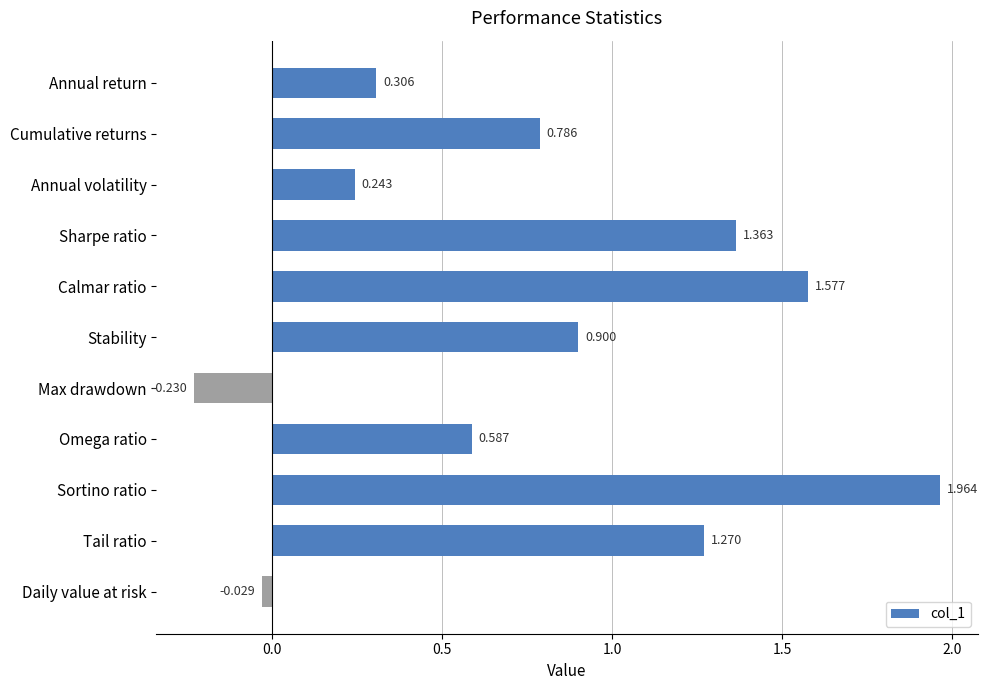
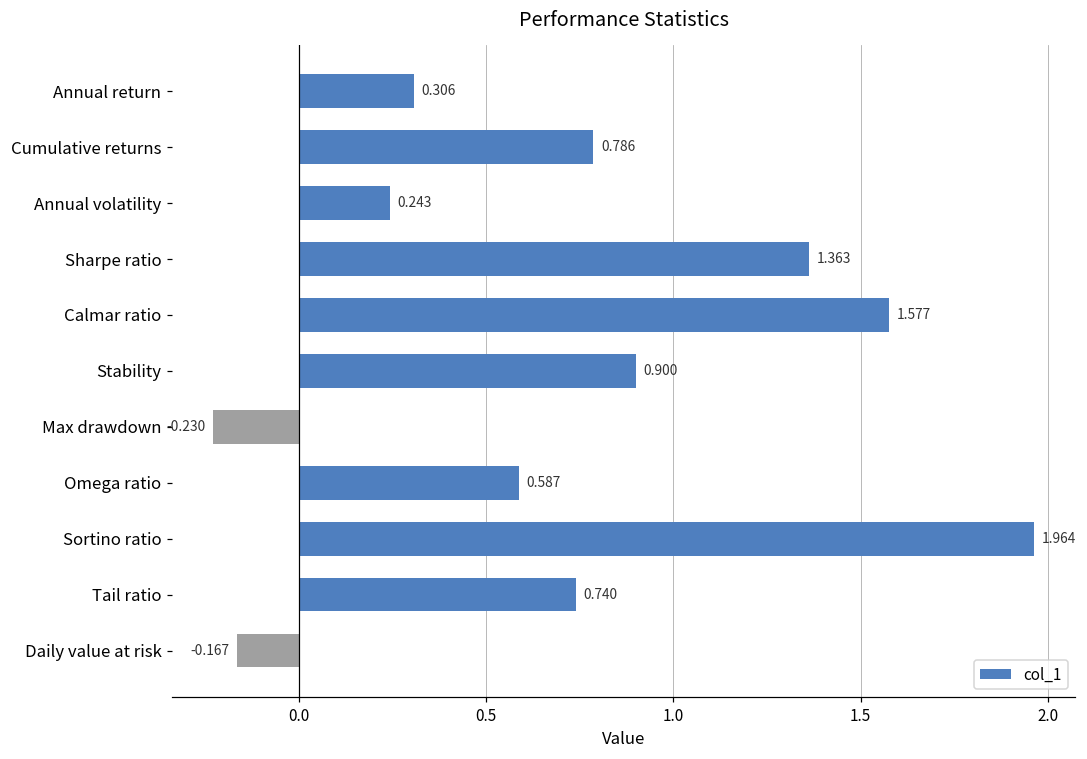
  {
    "Annual return": 0.306,
    "Cumulative returns": 0.786,
    "Annual volatility": 0.243,
    "Sharpe ratio": 1.363,
    "Calmar ratio": 1.577,
    "Stability": 0.900,
    "Max drawdown": -0.230,
    "Omega ratio": 0.587,
    "Sortino ratio": 1.964,
-   "Tail ratio": 1.270,
-   "Daily value at risk": -0.029
+   "Tail ratio": 0.740,
+   "Daily value at risk": -0.167
  }
